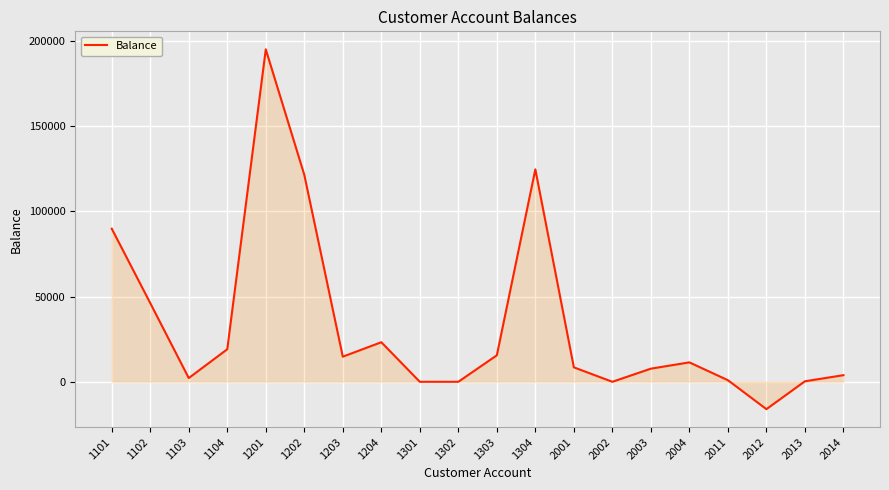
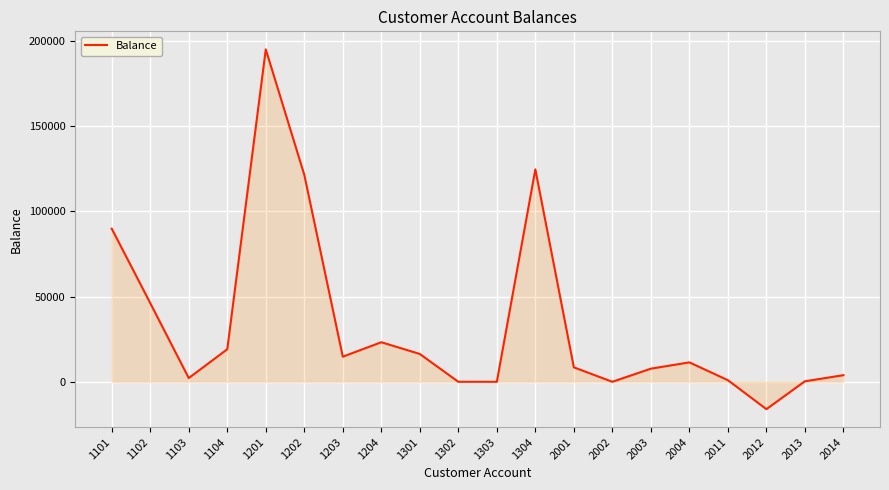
  {
    "Balance": {
-     "1301": 0,
-     "1303": 16000,
+     "1301": 16000,
+     "1303": 0,
      "2012": -16000
    }
  }
